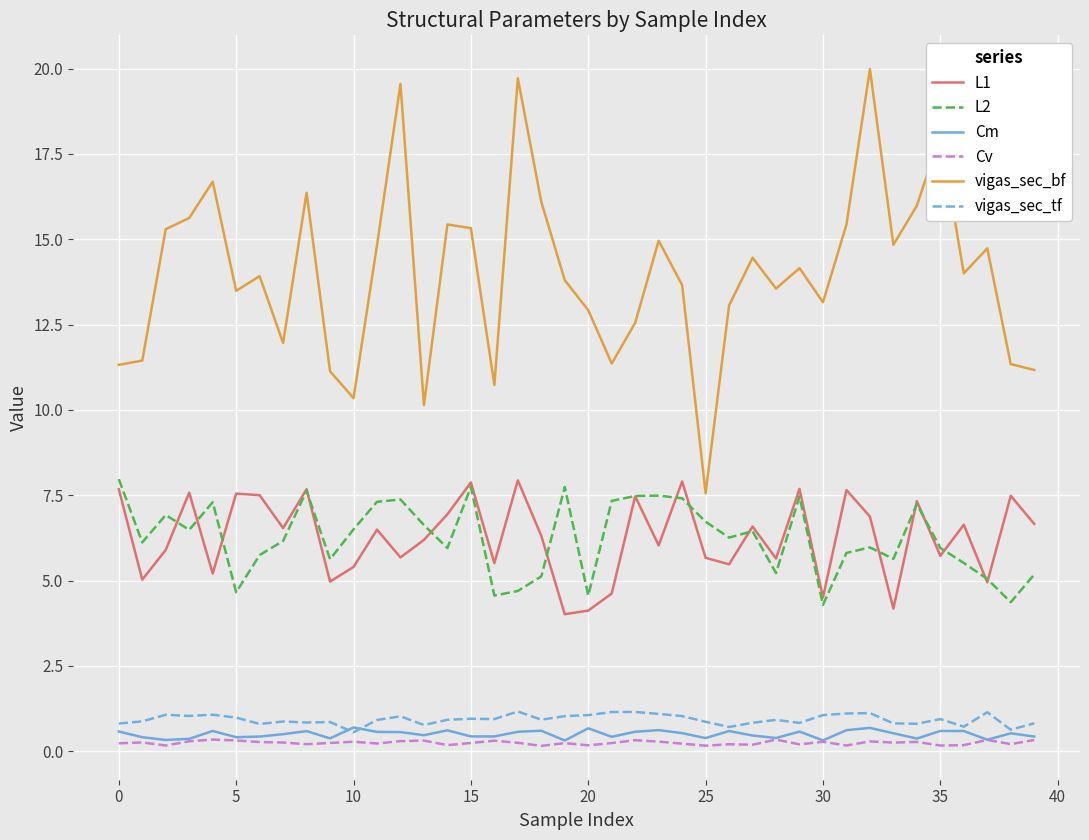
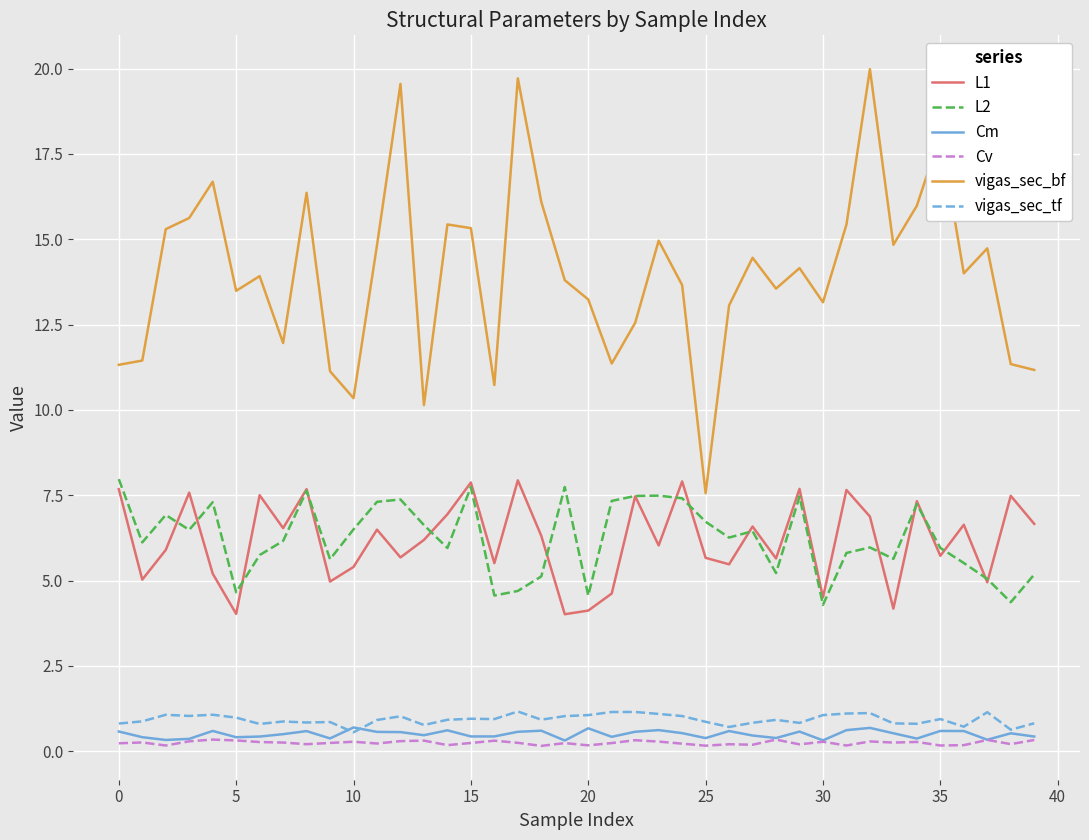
  {
    "L1": {
      "0": 7.7,
-     "5": 7.5,
+     "5": 4.0,
      "10": 5.4,
      "15": 7.9,
      "20": 4.1,
      "25": 5.7,
      "30": 4.5,
      "35": 5.7
    },
    "L2": {
      "0": 8.0,
      "5": 4.7,
      "10": 6.5,
      "15": 7.7,
      "20": 4.6,
      "25": 6.7,
      "30": 4.3,
      "35": 6.0
    },
    "Cv": {
      "0": 0.2,
      "5": 0.3,
      "10": 0.3,
      "15": 0.2,
      "20": 0.2,
      "25": 0.2,
      "35": 0.2
    },
    "vigas_sec_bf": {
      "0": 11.3,
      "5": 13.5,
      "10": 10.3,
      "15": 15.3,
-     "20": 12.9,
+     "20": 13.2,
      "25": 7.6,
      "30": 13.2
    }
  }
